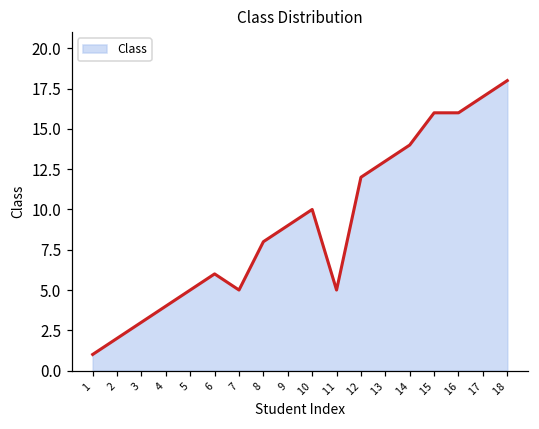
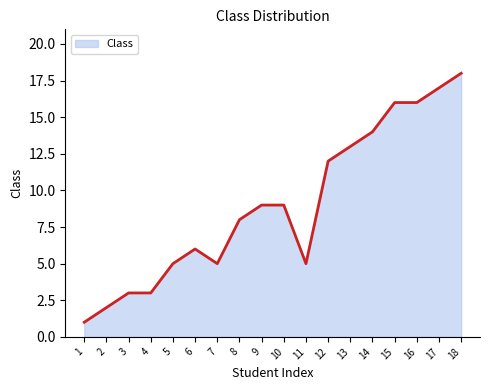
  {
    "1": 1,
    "2": 2,
    "3": 3,
-   "4": 4,
+   "4": 3,
    "5": 5,
    "6": 6,
    "7": 5,
    "8": 8,
    "9": 9,
-   "10": 10,
+   "10": 9,
    "11": 5,
    "12": 12,
    "13": 13,
    "14": 14,
    "15": 16,
    "16": 16,
    "17": 17,
    "18": 18
  }
